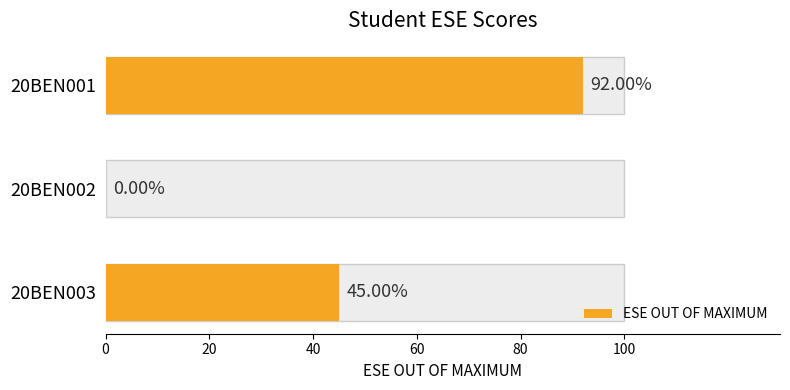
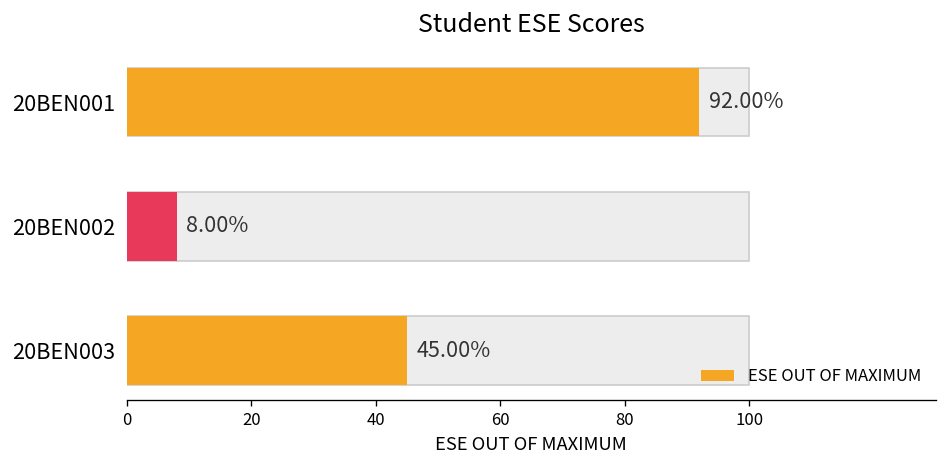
  {
    "ESE OUT OF MAXIMUM": {
-     "20BEN002": "0.00%"
+     "20BEN002": "8.00%"
    }
  }
